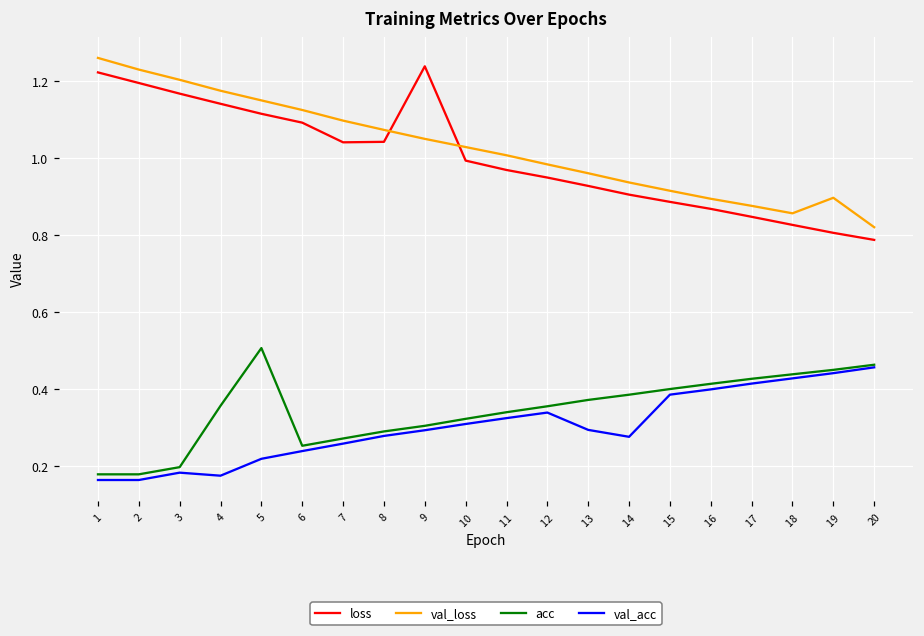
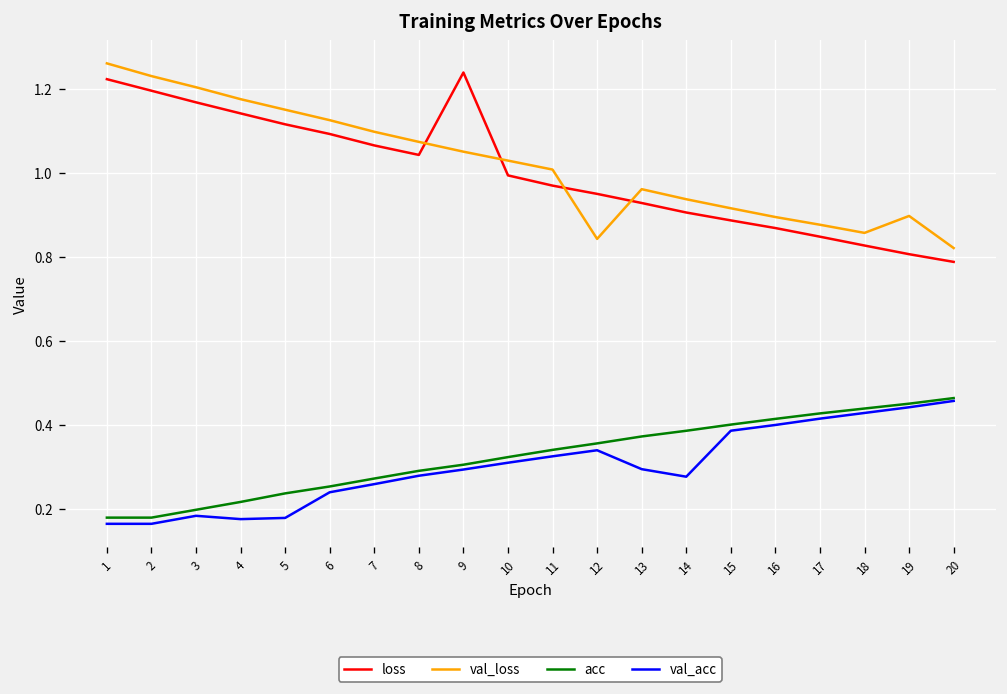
  {
    "loss": {
      "1": 1.22,
      "2": 1.20,
      "3": 1.17,
      "4": 1.14,
      "5": 1.12,
      "6": 1.09,
-     "7": 1.04,
+     "7": 1.06,
      "8": 1.04,
      "9": 1.24,
      "10": 0.99,
      "11": 0.97,
      "12": 0.95,
      "13": 0.93,
      "14": 0.91,
      "15": 0.89,
      "16": 0.87,
      "17": 0.85,
      "18": 0.83,
      "19": 0.81,
      "20": 0.79
    },
    "val_loss": {
      "1": 1.26,
      "2": 1.23,
      "3": 1.20,
      "4": 1.17,
      "5": 1.15,
      "6": 1.13,
      "7": 1.10,
      "8": 1.07,
      "9": 1.05,
      "10": 1.03,
      "11": 1.01,
-     "12": 0.98,
+     "12": 0.84,
      "13": 0.96,
      "14": 0.94,
      "15": 0.92,
      "16": 0.89,
      "17": 0.88,
      "18": 0.86,
      "19": 0.90,
      "20": 0.82
    },
    "acc": {
      "1": 0.18,
      "2": 0.18,
      "3": 0.20,
-     "4": 0.36,
-     "5": 0.51,
+     "4": 0.22,
+     "5": 0.24,
      "6": 0.25,
      "7": 0.27,
      "8": 0.29,
      "9": 0.31,
      "10": 0.32,
      "11": 0.34,
      "12": 0.36,
      "13": 0.37,
      "14": 0.39,
      "15": 0.40,
      "16": 0.41,
      "17": 0.43,
      "18": 0.44,
      "19": 0.45
    },
    "val_acc": {
      "1": 0.16,
      "2": 0.16,
      "3": 0.18,
      "4": 0.18,
-     "5": 0.22,
+     "5": 0.18,
      "6": 0.24,
      "7": 0.26,
      "8": 0.28,
      "9": 0.29,
      "10": 0.31,
      "11": 0.33,
      "12": 0.34,
      "13": 0.29,
      "14": 0.28,
      "15": 0.39,
      "16": 0.40,
      "17": 0.41,
      "18": 0.43,
      "19": 0.44
    }
  }
